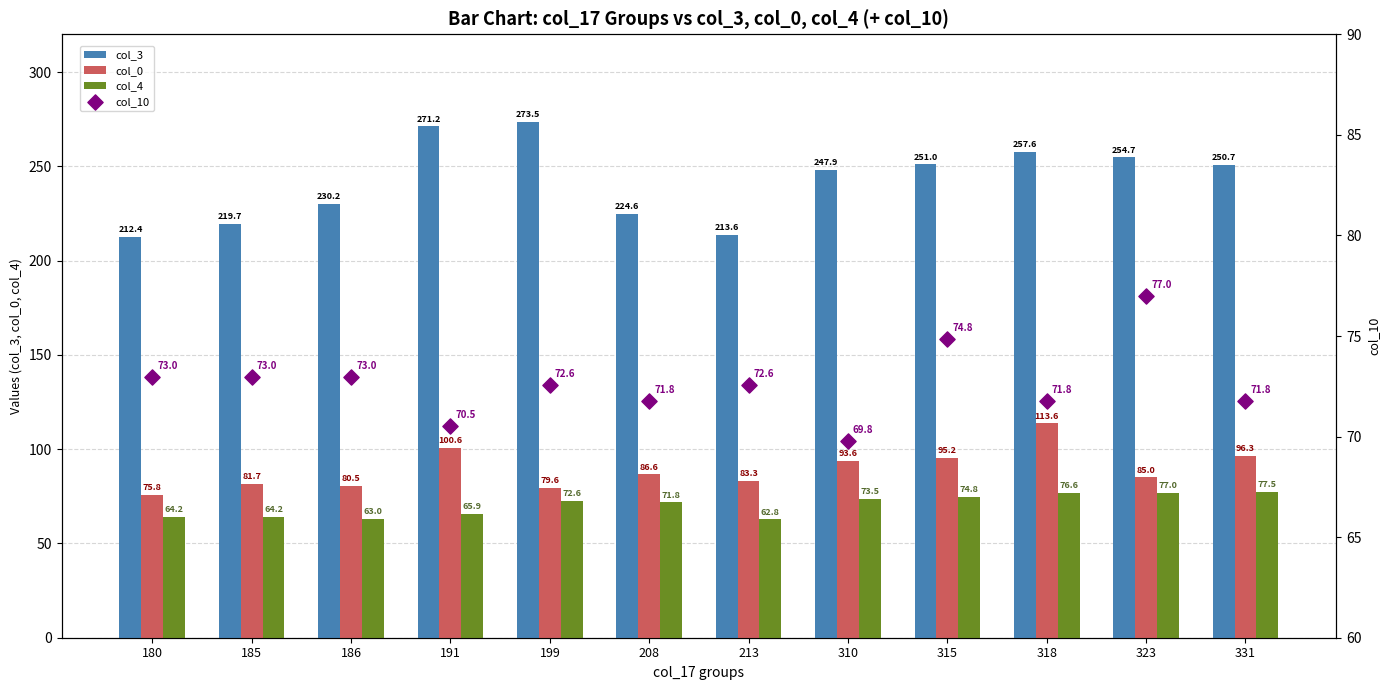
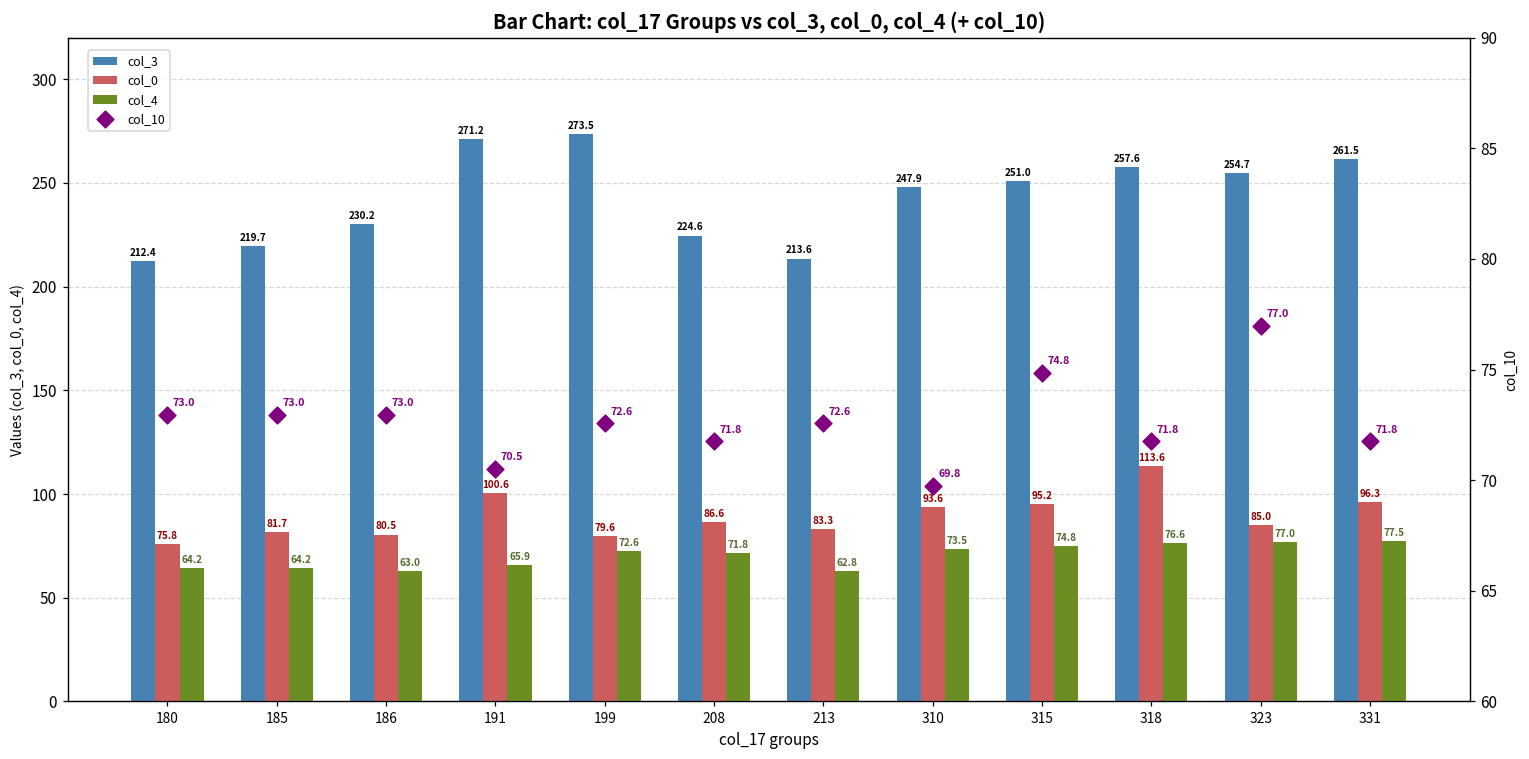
  {
    "col_3": {
      "180": 212.4,
      "185": 219.7,
      "186": 230.2,
      "191": 271.2,
      "199": 273.5,
      "208": 224.6,
      "213": 213.6,
      "310": 247.9,
      "315": 251.0,
      "318": 257.6,
      "323": 254.7,
-     "331": 250.7
+     "331": 261.5
    },
    "col_0": {
      "180": 75.8,
      "185": 81.7,
      "186": 80.5,
      "191": 100.6,
      "199": 79.6,
      "208": 86.6,
      "213": 83.3,
      "310": 93.6,
      "315": 95.2,
      "318": 113.6,
      "323": 85.0,
      "331": 96.3
    },
    "col_4": {
      "180": 64.2,
      "185": 64.2,
      "186": 63.0,
      "191": 65.9,
      "199": 72.6,
      "208": 71.8,
      "213": 62.8,
      "310": 73.5,
      "315": 74.8,
      "318": 76.6,
      "323": 77.0,
      "331": 77.5
    }
  }
